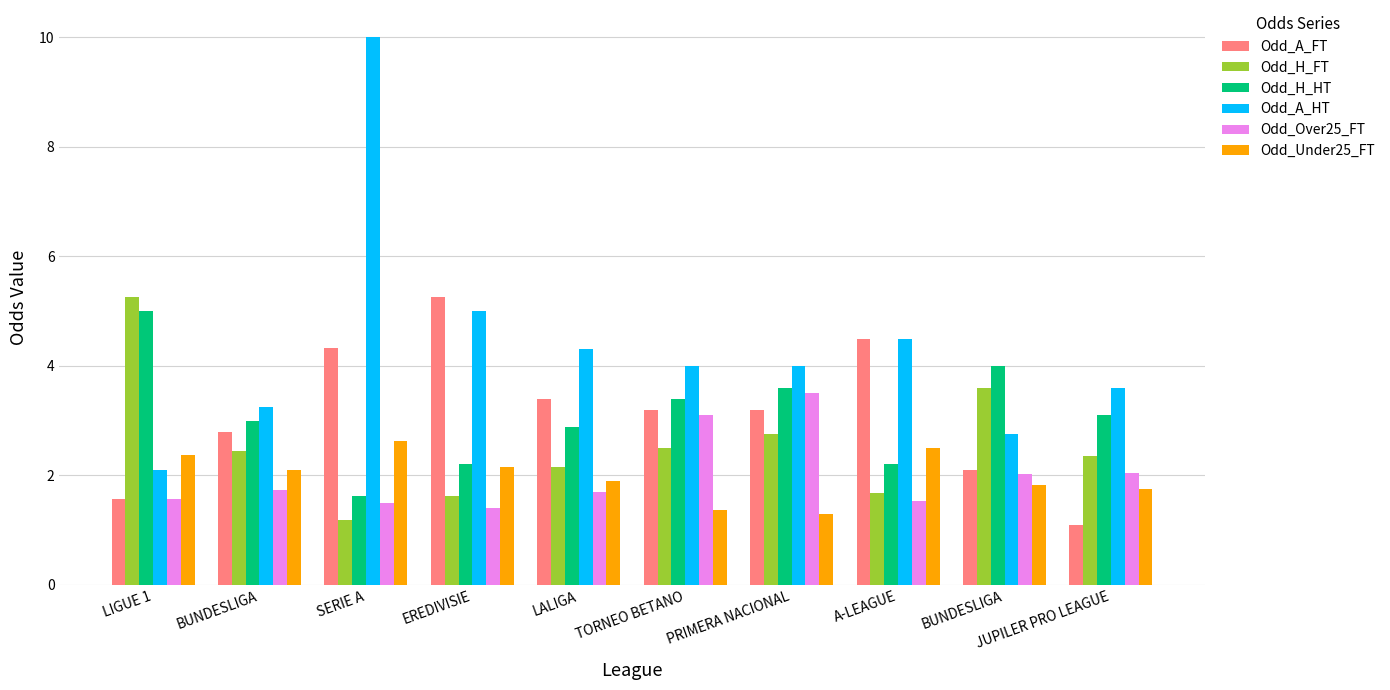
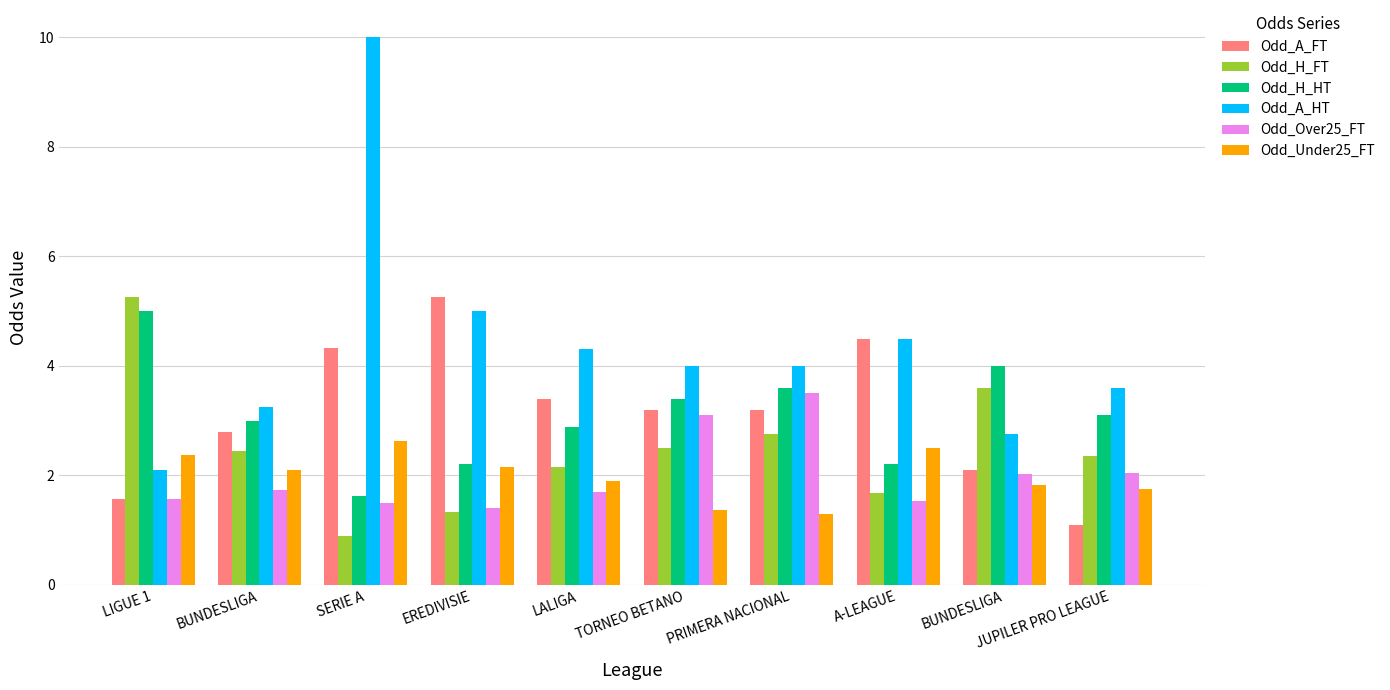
  {
    "Odd_A_FT": {
      "LIGUE 1": 1.6,
      "SERIE A": 4.3,
      "EREDIVISIE": 5.3,
      "LALIGA": 3.4,
      "TORNEO BETANO": 3.2,
      "PRIMERA NACIONAL": 3.2,
      "A-LEAGUE": 4.5,
      "JUPILER PRO LEAGUE": 1.1
    },
    "Odd_H_FT": {
      "LIGUE 1": 5.3,
-     "SERIE A": 1.2,
-     "EREDIVISIE": 1.6,
+     "SERIE A": 0.9,
+     "EREDIVISIE": 1.3,
      "LALIGA": 2.2,
      "TORNEO BETANO": 2.5,
      "PRIMERA NACIONAL": 2.8,
      "A-LEAGUE": 1.7,
      "JUPILER PRO LEAGUE": 2.4
    },
    "Odd_H_HT": {
      "LIGUE 1": 5.0,
      "SERIE A": 1.6,
      "EREDIVISIE": 2.2,
      "LALIGA": 2.9,
      "TORNEO BETANO": 3.4,
      "PRIMERA NACIONAL": 3.6,
      "A-LEAGUE": 2.2,
      "JUPILER PRO LEAGUE": 3.1
    },
    "Odd_A_HT": {
      "LIGUE 1": 2.1,
      "SERIE A": 10.0,
      "EREDIVISIE": 5.0,
      "LALIGA": 4.3,
      "TORNEO BETANO": 4.0,
      "PRIMERA NACIONAL": 4.0,
      "A-LEAGUE": 4.5,
      "JUPILER PRO LEAGUE": 3.6
    },
    "Odd_Over25_FT": {
      "LIGUE 1": 1.6,
      "SERIE A": 1.5,
      "EREDIVISIE": 1.4,
      "LALIGA": 1.7,
      "TORNEO BETANO": 3.1,
      "PRIMERA NACIONAL": 3.5,
      "A-LEAGUE": 1.5,
      "JUPILER PRO LEAGUE": 2.1
    },
    "Odd_Under25_FT": {
      "LIGUE 1": 2.4,
      "SERIE A": 2.6,
      "EREDIVISIE": 2.2,
      "LALIGA": 1.9,
      "TORNEO BETANO": 1.4,
      "PRIMERA NACIONAL": 1.3,
      "A-LEAGUE": 2.5,
      "JUPILER PRO LEAGUE": 1.8
    }
  }
